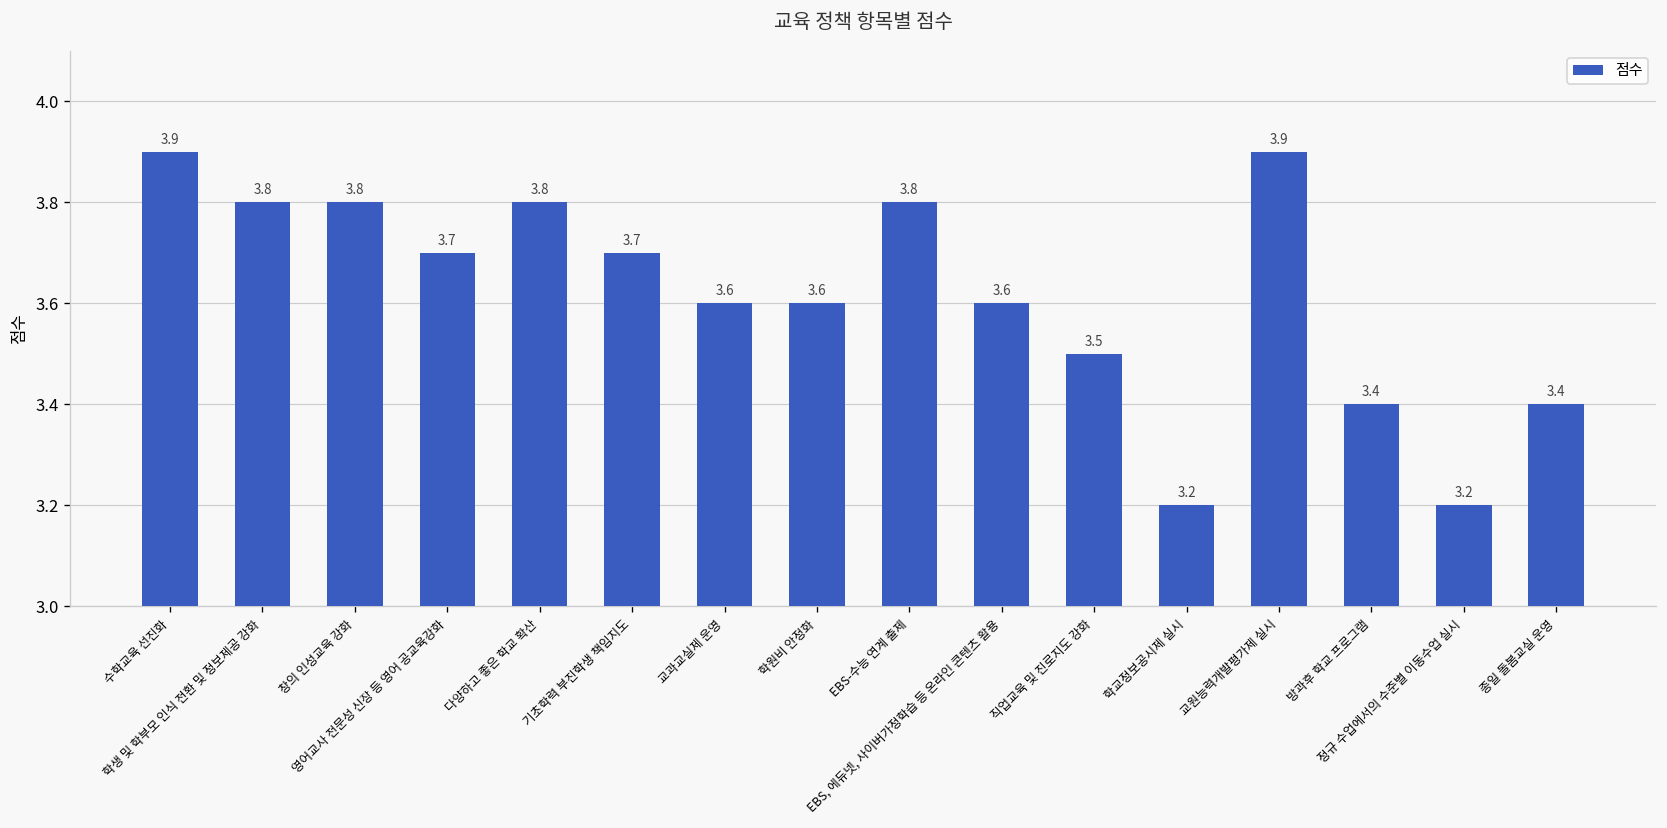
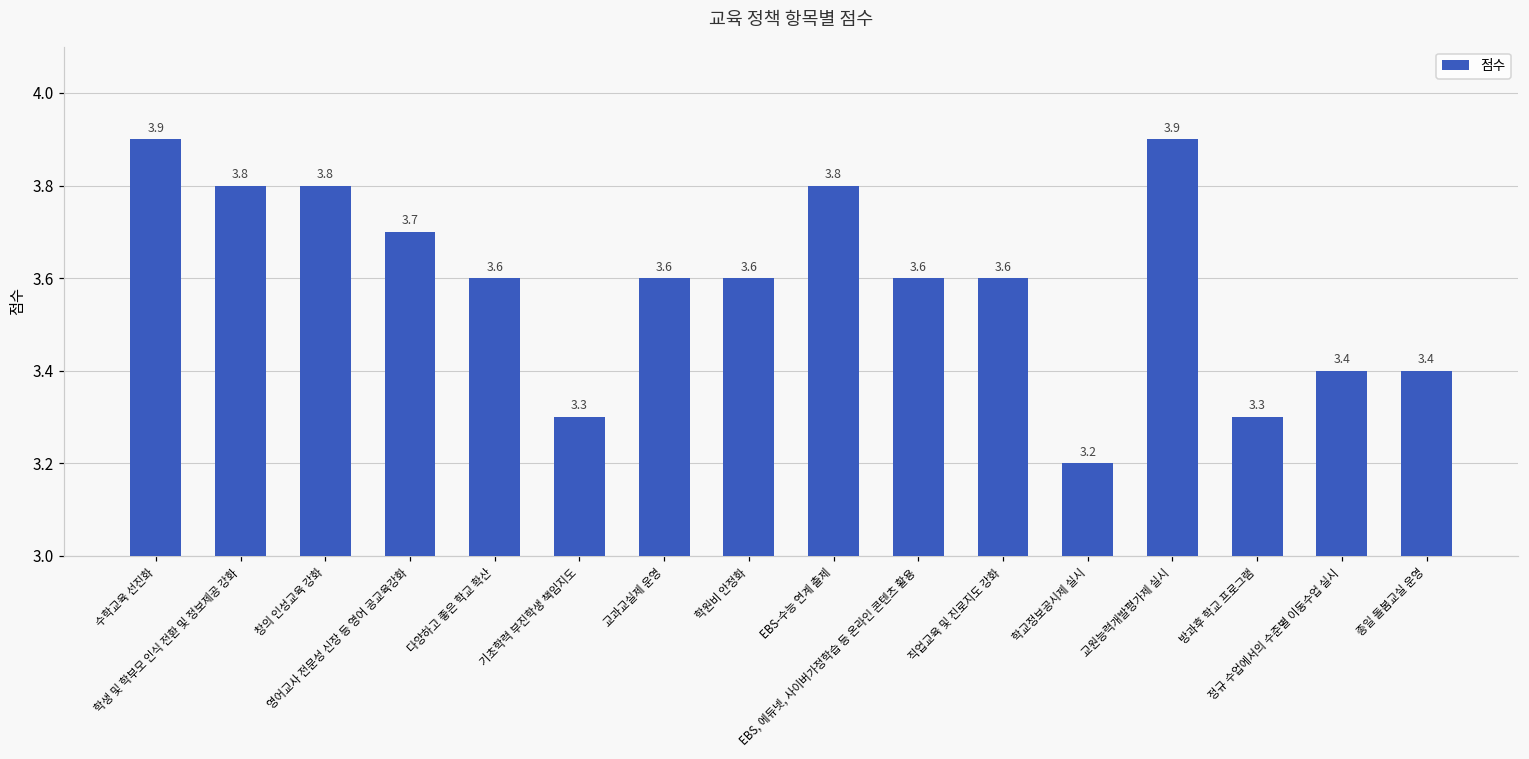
  {
    "수학교육 선진화": 3.9,
    "학생 및 학부모 인식 전환 및 정보제공 강화": 3.8,
    "창의 인성교육 강화": 3.8,
    "영어교사 전문성 신장 등 영어 공교육강화": 3.7,
-   "다양하고 좋은 학교 확산": 3.8,
-   "기초학력 부진학생 책임지도": 3.7,
+   "다양하고 좋은 학교 확산": 3.6,
+   "기초학력 부진학생 책임지도": 3.3,
    "교과교실제 운영": 3.6,
    "학원비 안정화": 3.6,
    "EBS-수능 연계 출제": 3.8,
    "EBS, 에듀넷, 사이버가정학습 등 온라인 콘텐츠 활용": 3.6,
-   "직업교육 및 진로지도 강화": 3.5,
+   "직업교육 및 진로지도 강화": 3.6,
    "학교정보공시제 실시": 3.2,
    "교원능력개발평가제 실시": 3.9,
-   "방과후 학교 프로그램": 3.4,
-   "정규 수업에서의 수준별 이동수업 실시": 3.2,
+   "방과후 학교 프로그램": 3.3,
+   "정규 수업에서의 수준별 이동수업 실시": 3.4,
    "종일 돌봄교실 운영": 3.4
  }
